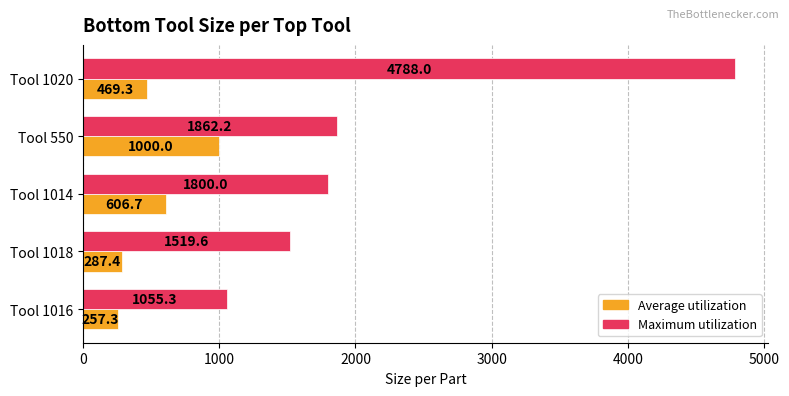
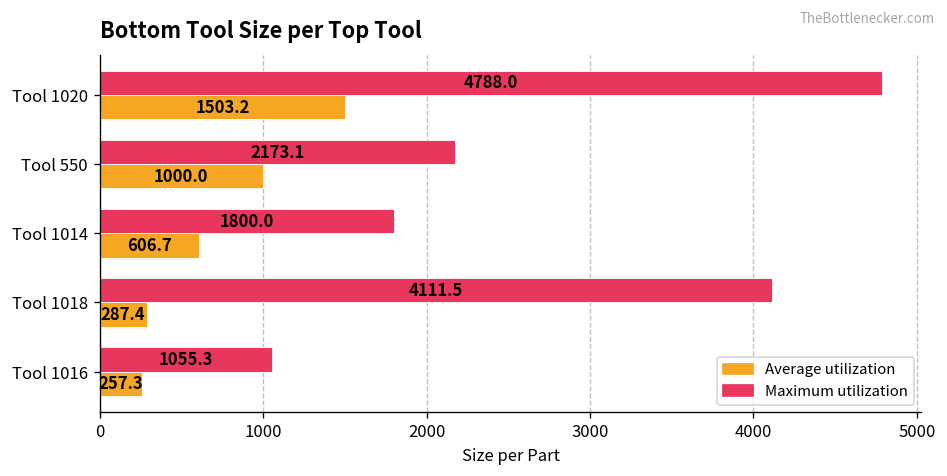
  {
    "Average utilization": {
-     "Tool 1020": 469.3,
+     "Tool 1020": 1503.2,
      "Tool 550": 1000.0,
      "Tool 1014": 606.7,
      "Tool 1018": 287.4,
      "Tool 1016": 257.3
    },
    "Maximum utilization": {
      "Tool 1020": 4788.0,
-     "Tool 550": 1862.2,
+     "Tool 550": 2173.1,
      "Tool 1014": 1800.0,
-     "Tool 1018": 1519.6,
+     "Tool 1018": 4111.5,
      "Tool 1016": 1055.3
    }
  }
